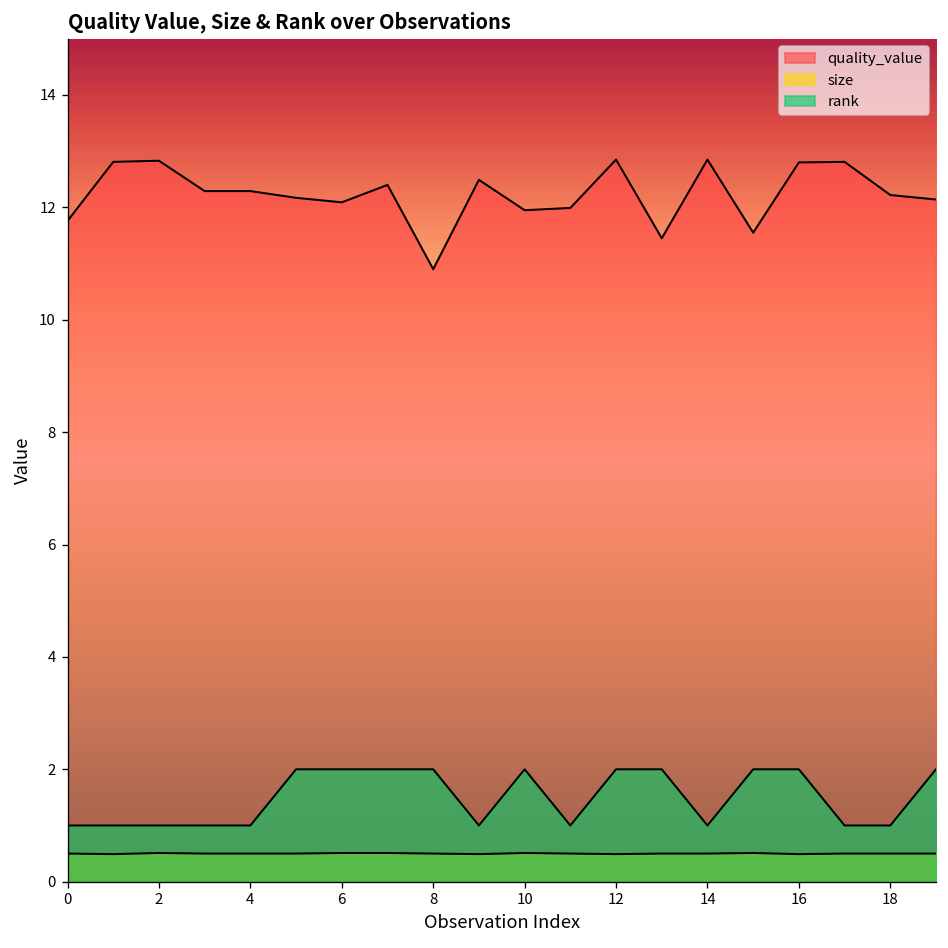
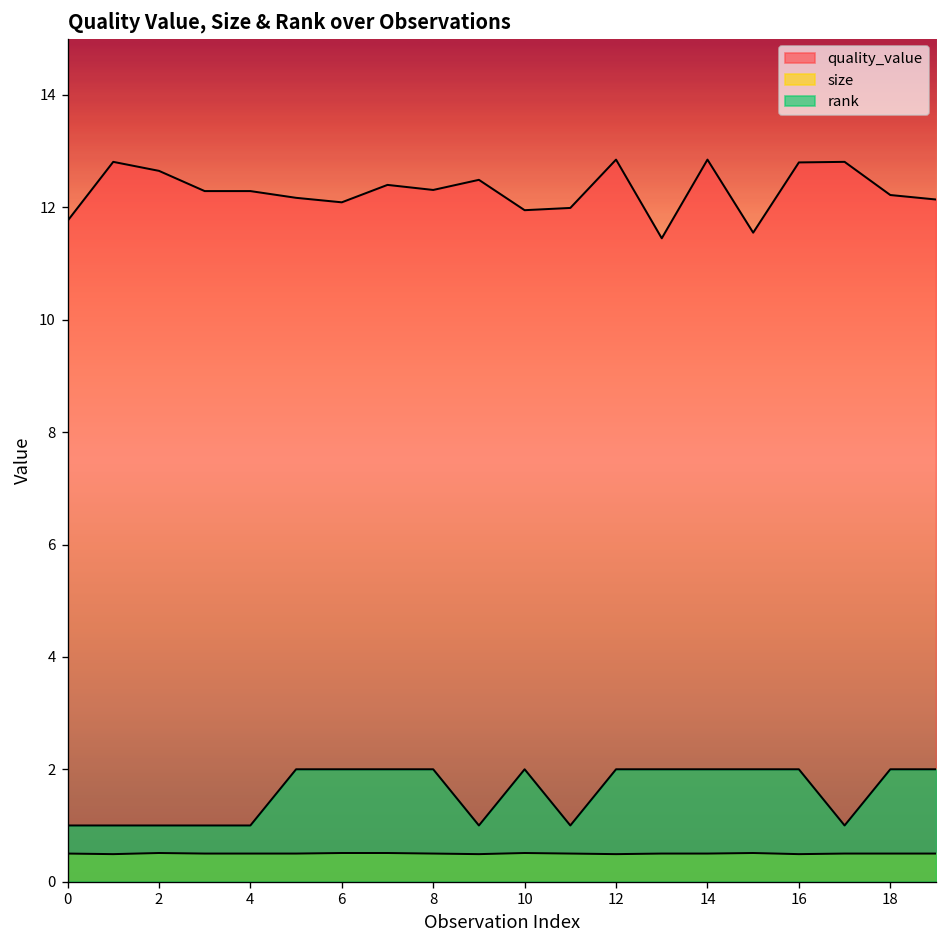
  {
    "quality_value": {
      "0": 11.8,
-     "2": 12.8,
+     "2": 12.7,
      "4": 12.3,
      "6": 12.1,
-     "8": 10.9,
+     "8": 12.3,
      "10": 12.0,
      "12": 12.9,
      "14": 12.9,
      "16": 12.8,
      "18": 12.2
    },
    "size": {
      "0": 0.5,
      "2": 0.5,
      "4": 0.5,
      "6": 0.5,
      "8": 0.5,
      "10": 0.5,
      "12": 0.5,
      "14": 0.5,
      "16": 0.5,
      "18": 0.5
    },
    "rank": {
      "0": 1,
      "2": 1,
      "4": 1,
      "6": 2,
      "8": 2,
      "10": 2,
      "12": 2,
-     "14": 1,
+     "14": 2,
      "16": 2,
-     "18": 1
+     "18": 2
    }
  }
